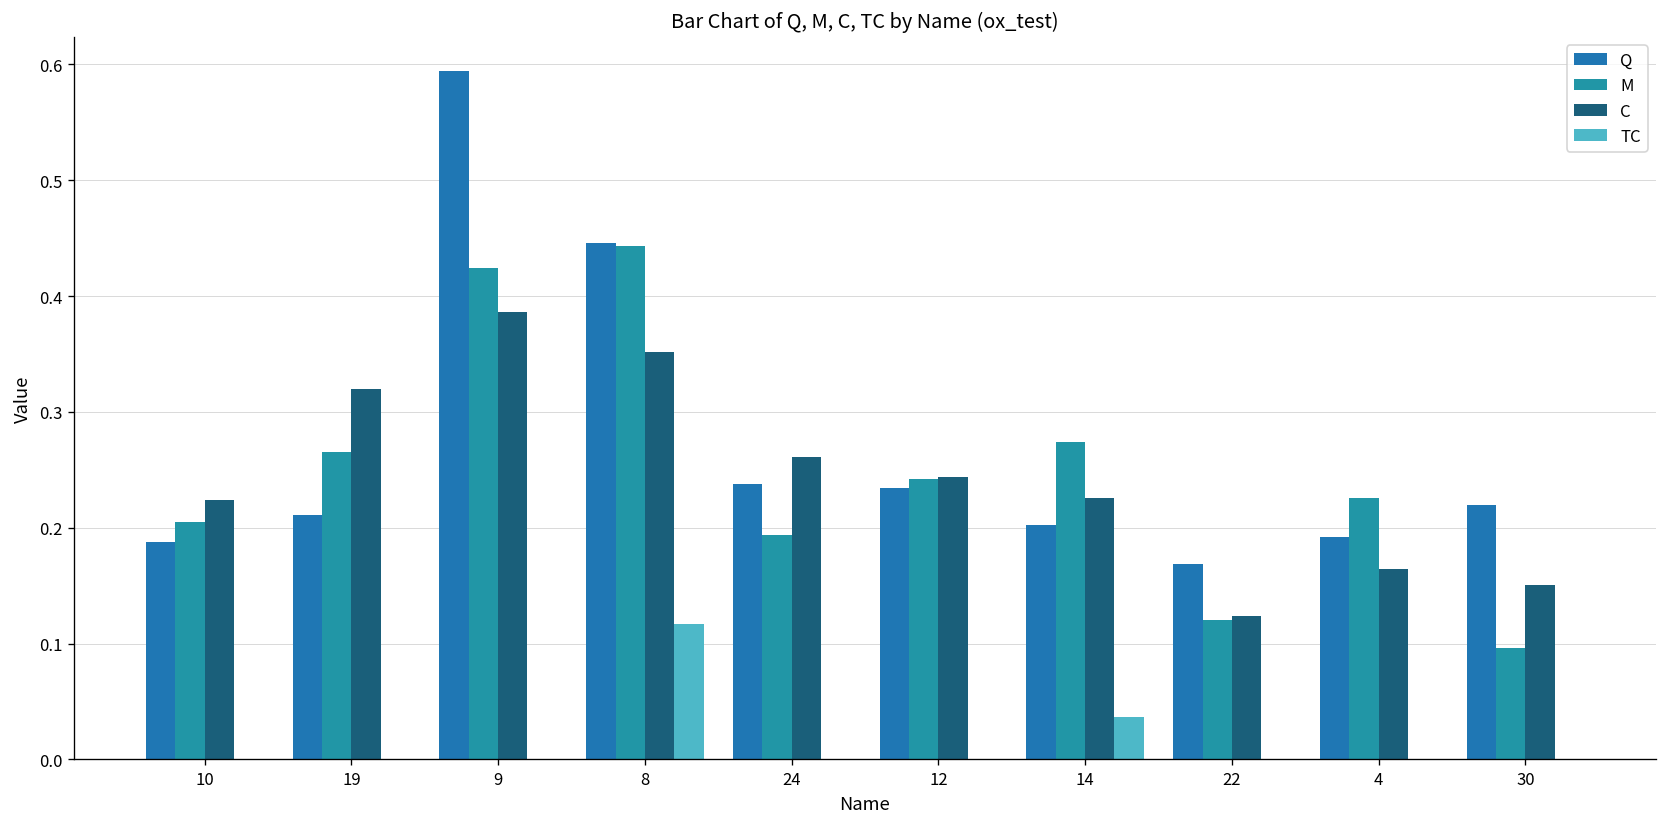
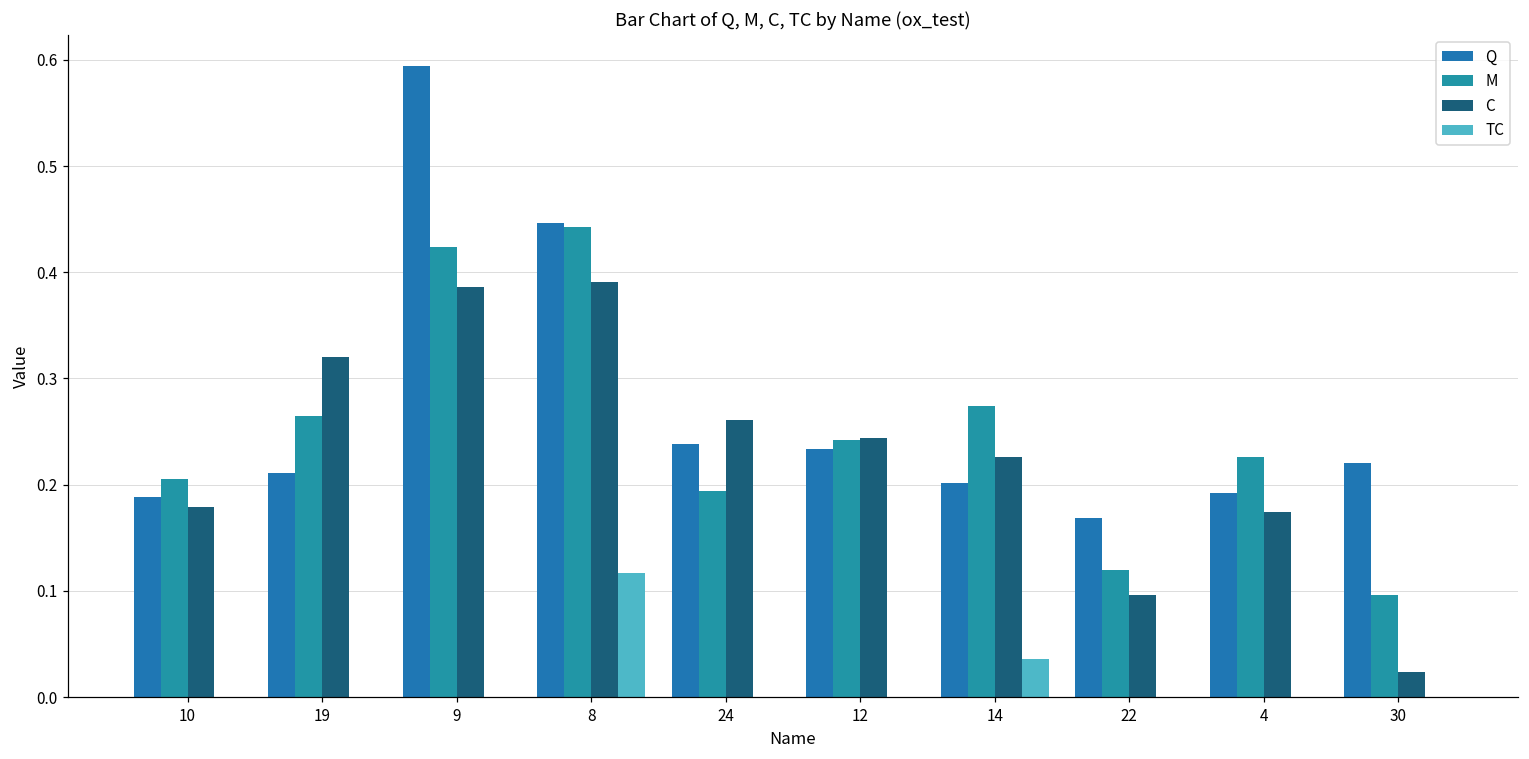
  {
    "C": {
-     "10": 0.22,
+     "10": 0.18,
      "19": 0.32,
      "9": 0.39,
-     "8": 0.35,
+     "8": 0.39,
      "24": 0.26,
      "12": 0.24,
      "14": 0.23,
-     "22": 0.12,
-     "4": 0.16,
-     "30": 0.15
+     "22": 0.10,
+     "4": 0.17,
+     "30": 0.02
    },
    "TC": {
      "10": 0.00,
      "19": 0.00,
      "9": 0.00,
      "8": 0.12,
      "24": 0.00,
      "12": 0.00,
      "14": 0.04,
      "22": 0.00,
      "4": 0.00,
      "30": 0.00
    }
  }
